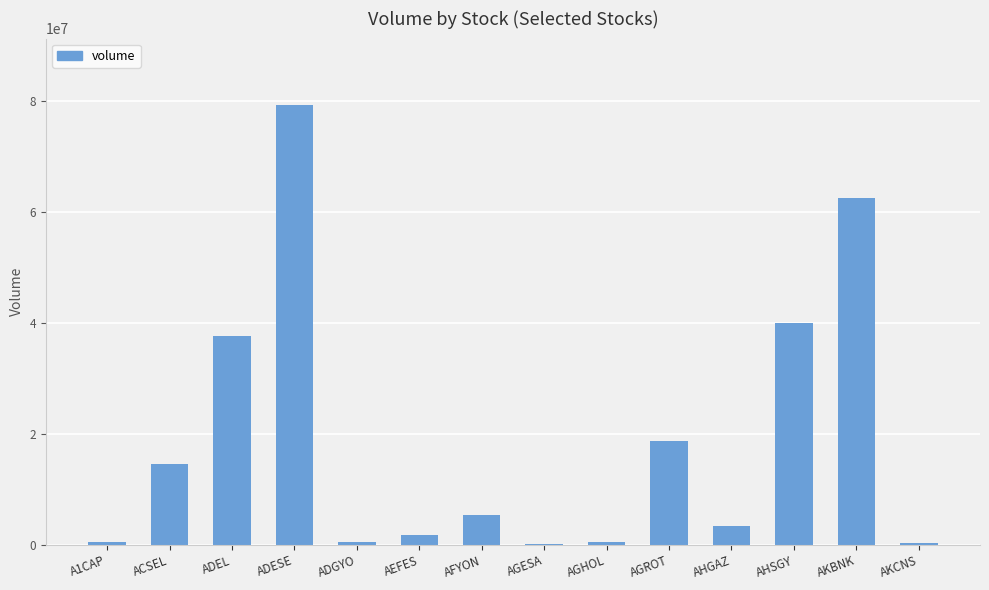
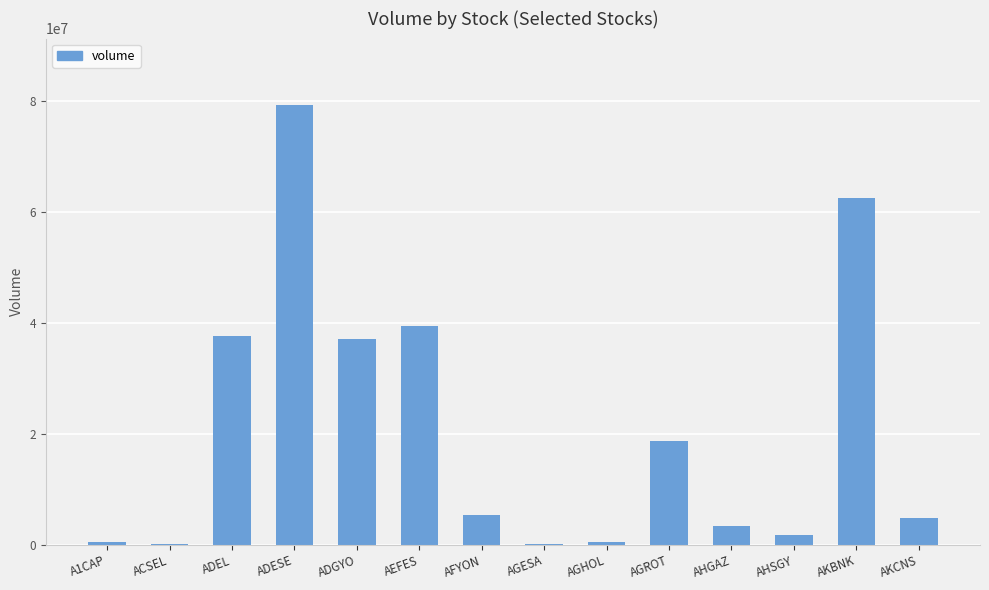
  {
    "A1CAP": 1000000,
-   "ACSEL": 15000000,
+   "ACSEL": 0,
    "ADEL": 38000000,
    "ADESE": 79000000,
-   "ADGYO": 0,
-   "AEFES": 2000000,
+   "ADGYO": 37000000,
+   "AEFES": 39000000,
    "AFYON": 5000000,
    "AGHOL": 0,
    "AGROT": 19000000,
    "AHGAZ": 3000000,
-   "AHSGY": 40000000,
+   "AHSGY": 2000000,
    "AKBNK": 62000000,
-   "AKCNS": 0
+   "AKCNS": 5000000
  }
